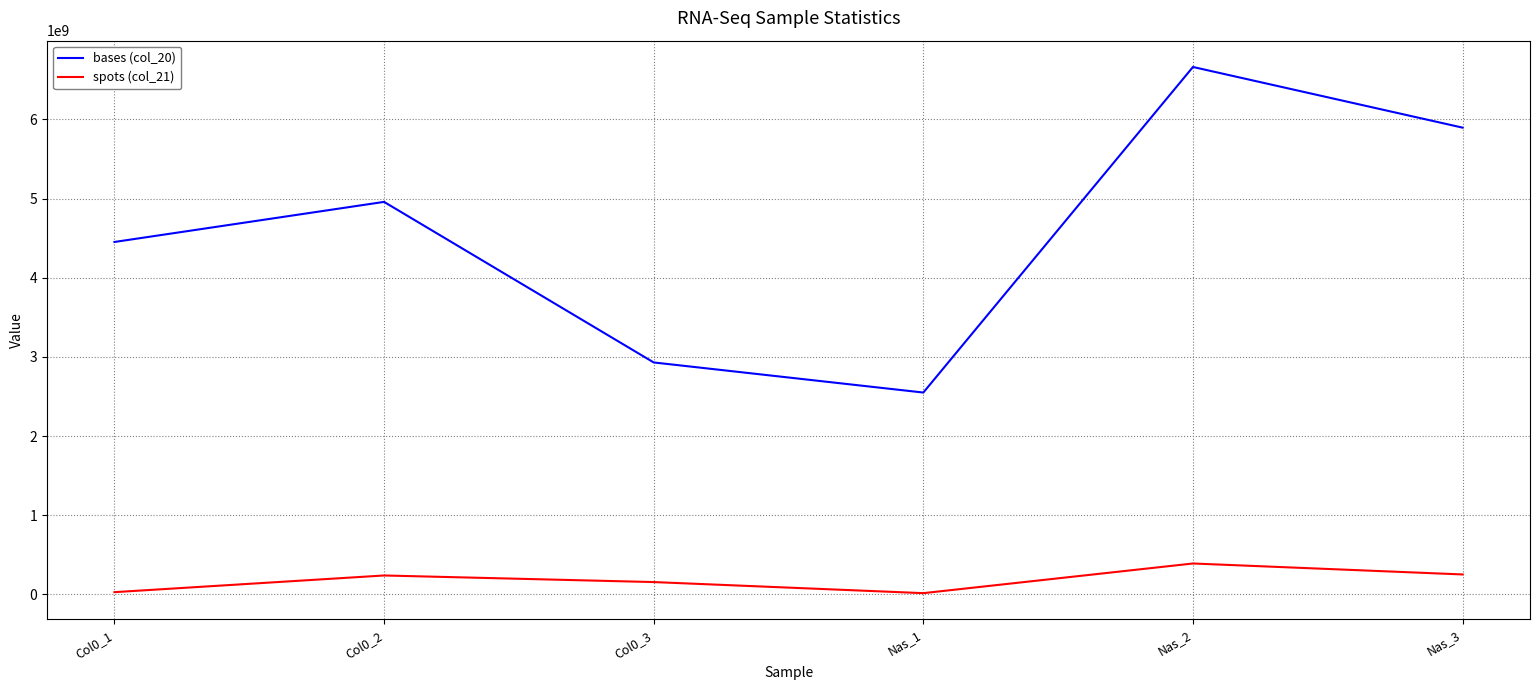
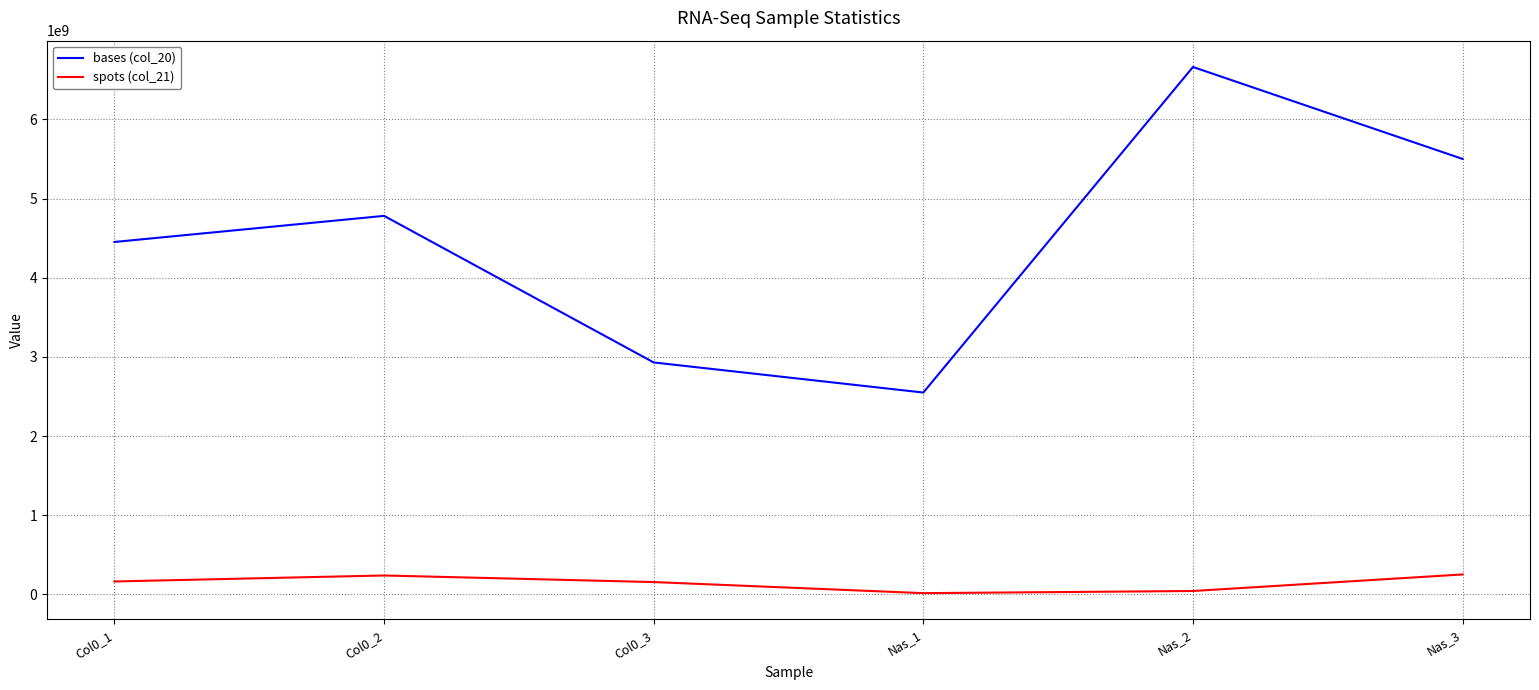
  {
    "bases (col_20)": {
      "Col0_1": 4500000000,
-     "Col0_2": 5000000000,
+     "Col0_2": 4800000000,
      "Col0_3": 2900000000,
      "Nas_1": 2600000000,
      "Nas_2": 6700000000,
-     "Nas_3": 5900000000
+     "Nas_3": 5500000000
    },
    "spots (col_21)": {
-     "Col0_1": 0,
+     "Col0_1": 200000000,
      "Col0_2": 200000000,
      "Col0_3": 200000000,
      "Nas_1": 0,
-     "Nas_2": 400000000,
+     "Nas_2": 0,
      "Nas_3": 300000000
    }
  }
